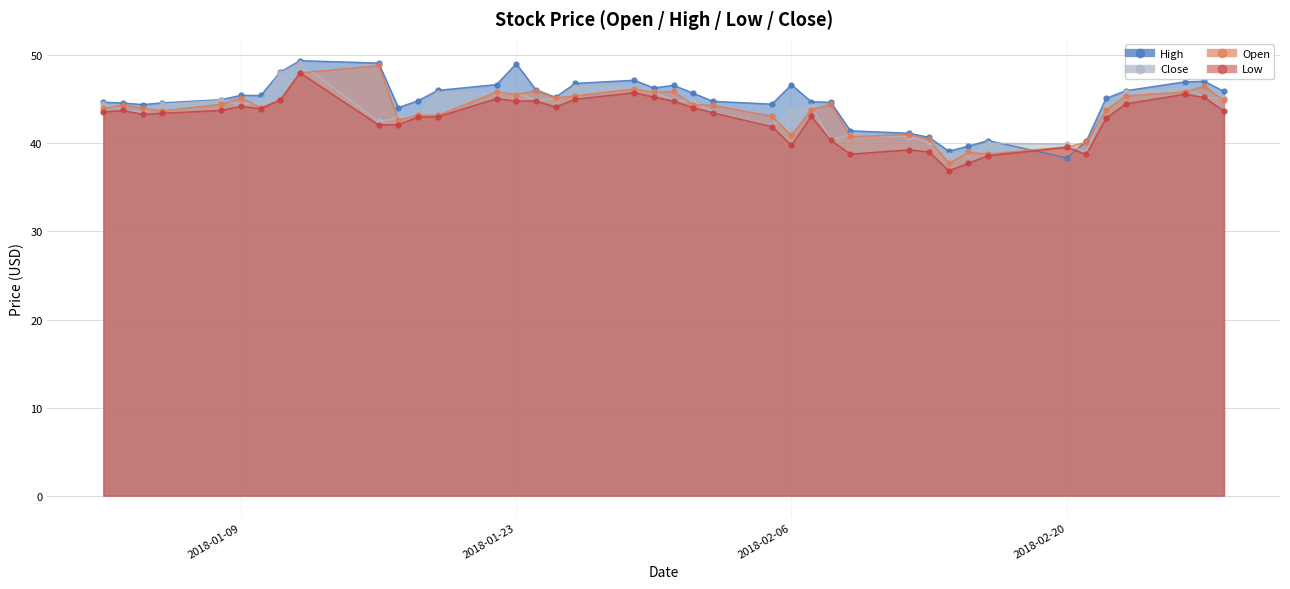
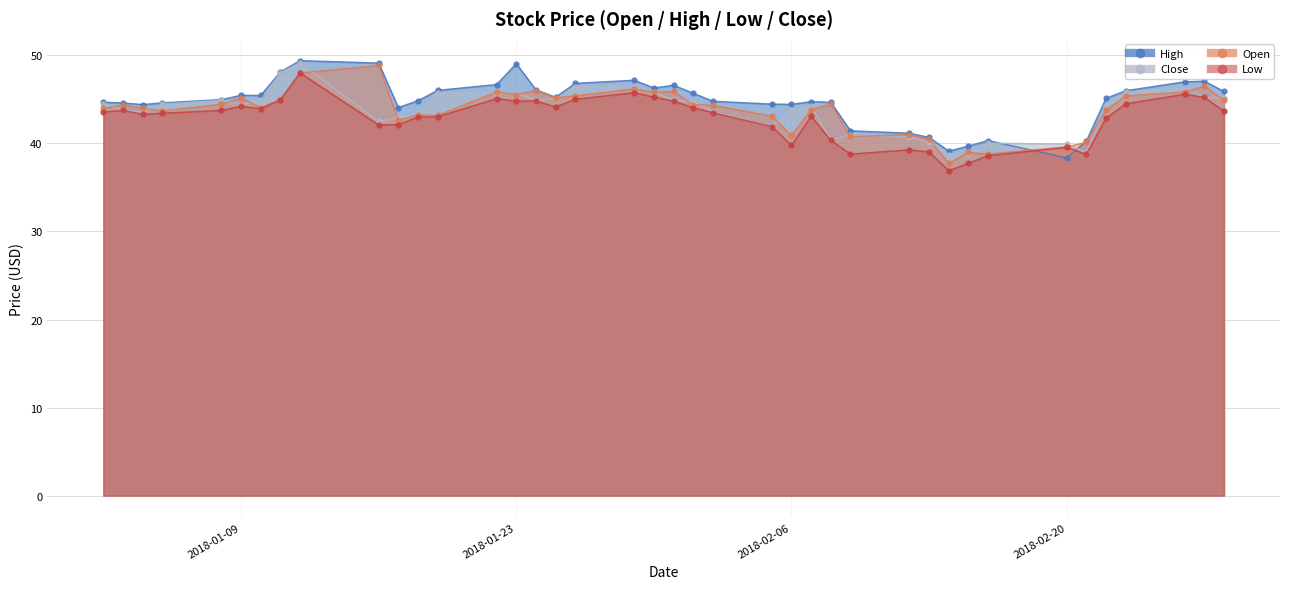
  {
    "High": {
      "2018-01-09": 45,
      "2018-01-23": 49,
-     "2018-02-06": 47,
+     "2018-02-06": 44,
      "2018-02-20": 38
    },
    "Close": {
      "2018-02-06": 44,
      "2018-02-20": 40
    }
  }
